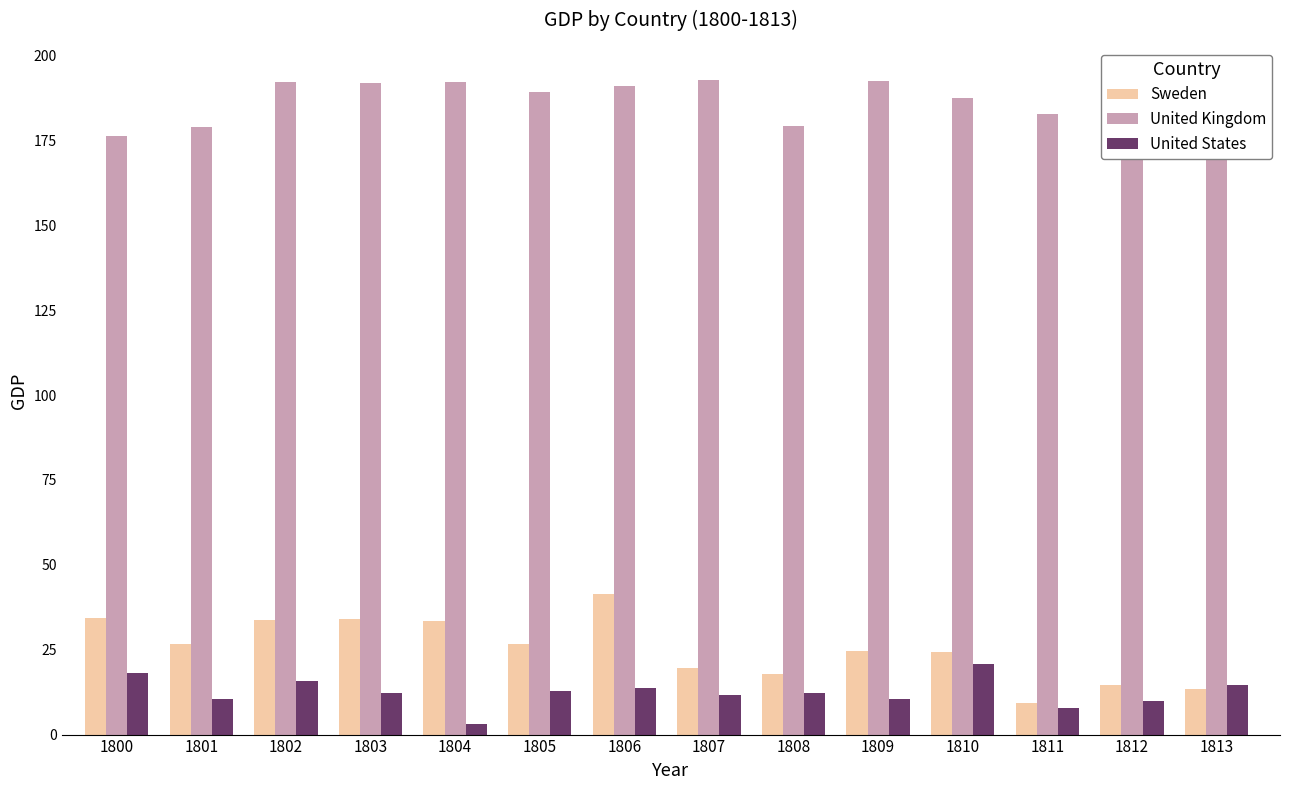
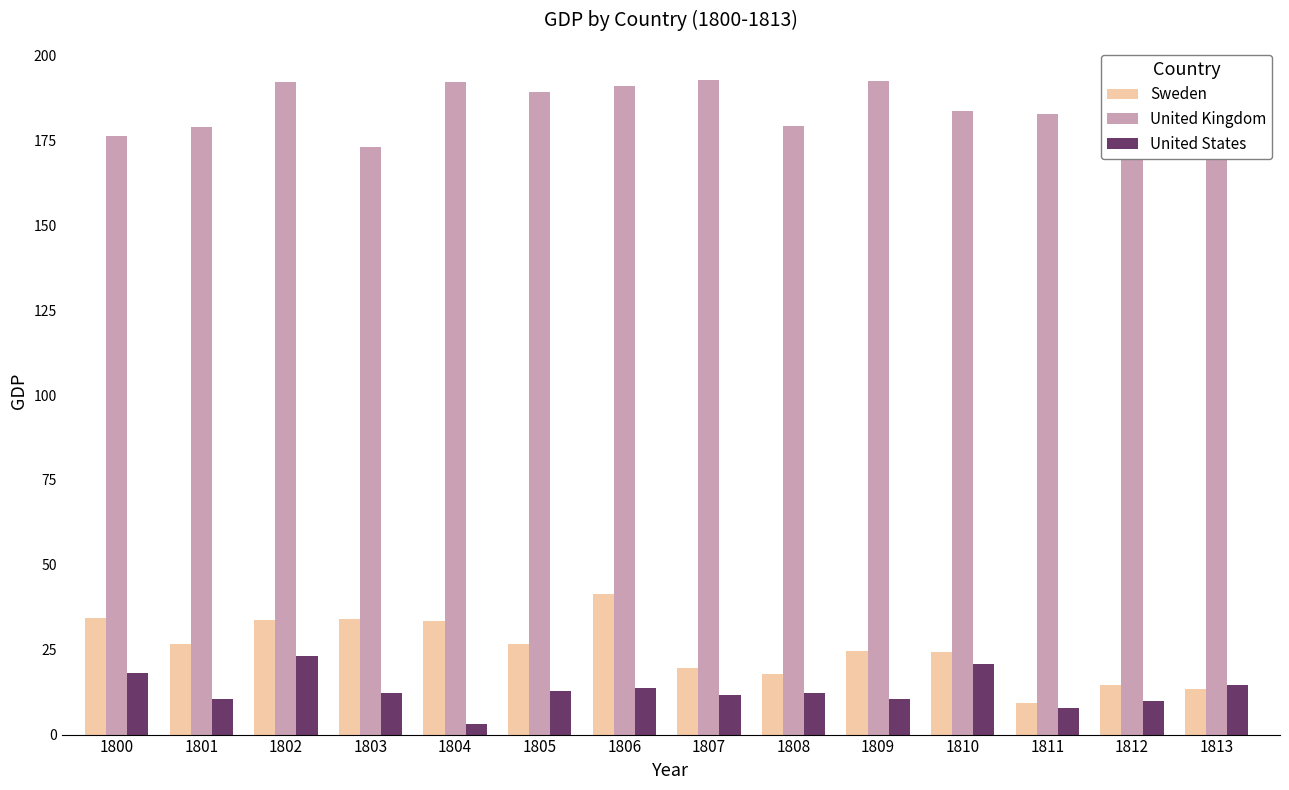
  {
    "Sweden": {
      "1800": 34,
      "1801": 27,
      "1802": 34,
      "1803": 34,
      "1804": 33,
      "1805": 27,
      "1806": 41,
      "1807": 20,
      "1808": 18,
      "1809": 25,
      "1810": 24,
      "1811": 9,
      "1812": 14,
      "1813": 14
    },
    "United Kingdom": {
      "1800": 176,
      "1801": 179,
      "1802": 192,
-     "1803": 192,
+     "1803": 173,
      "1804": 192,
      "1805": 189,
      "1806": 191,
      "1807": 193,
      "1808": 179,
      "1809": 192,
-     "1810": 187,
+     "1810": 184,
      "1811": 183
    },
    "United States": {
      "1800": 18,
      "1801": 10,
-     "1802": 16,
+     "1802": 23,
      "1803": 12,
      "1804": 3,
      "1805": 13,
      "1806": 14,
      "1807": 12,
      "1808": 12,
      "1809": 11,
      "1810": 21,
      "1811": 8,
      "1812": 10,
      "1813": 15
    }
  }
